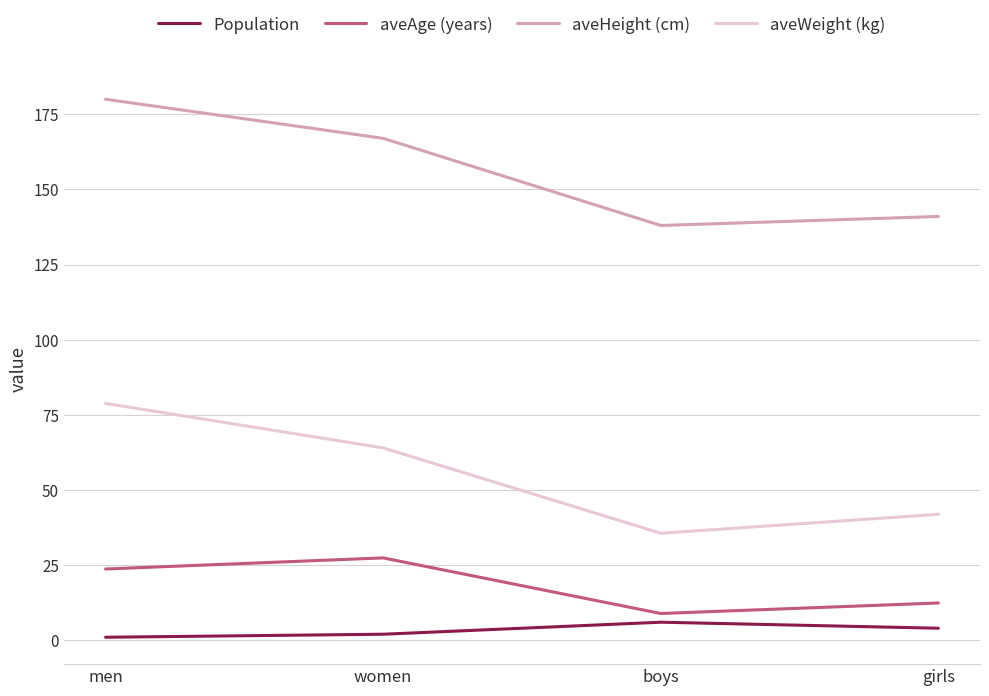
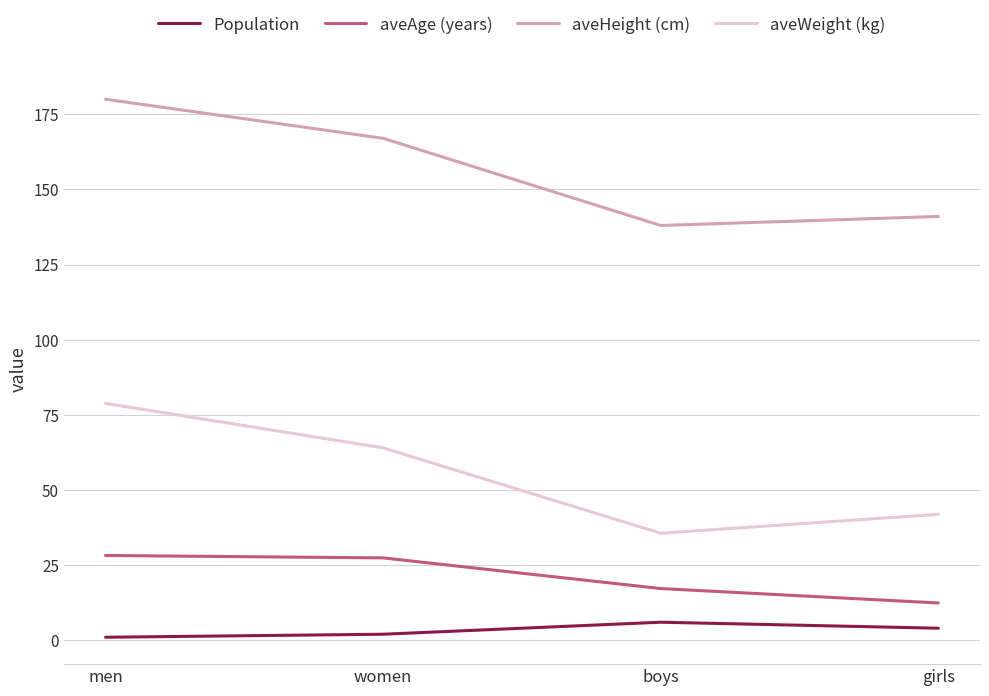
  {
    "Population": {
      "men": 1,
      "women": 2,
      "boys": 6,
      "girls": 4
    },
    "aveAge (years)": {
-     "men": 24,
+     "men": 28,
      "women": 27,
-     "boys": 9,
+     "boys": 17,
      "girls": 12
    }
  }
